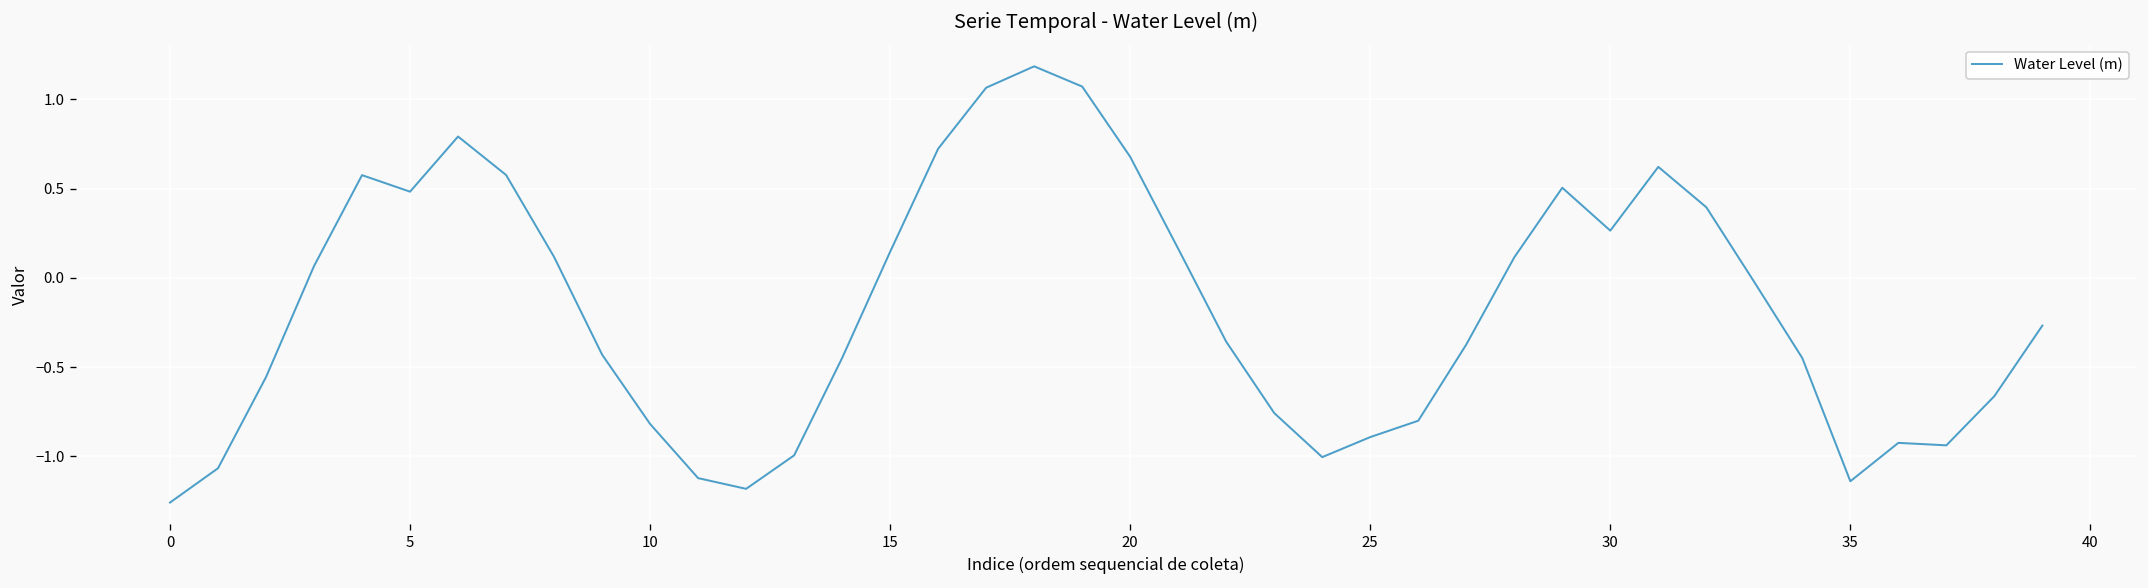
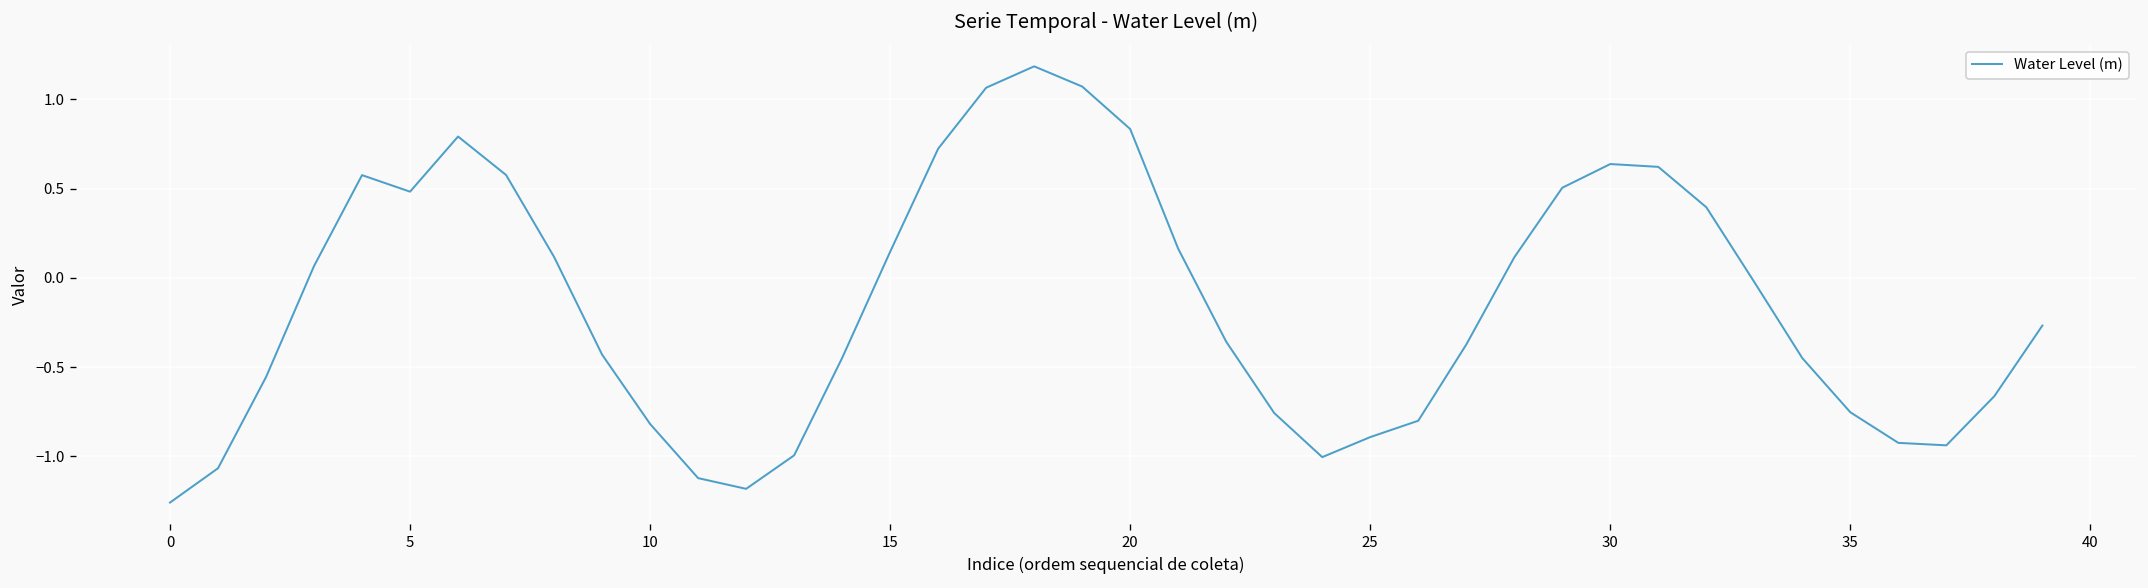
  {
    "0": -1.26,
    "5": 0.48,
    "10": -0.82,
    "15": 0.15,
-   "20": 0.68,
+   "20": 0.83,
    "25": -0.89,
-   "30": 0.26,
-   "35": -1.14
+   "30": 0.64,
+   "35": -0.75
  }
